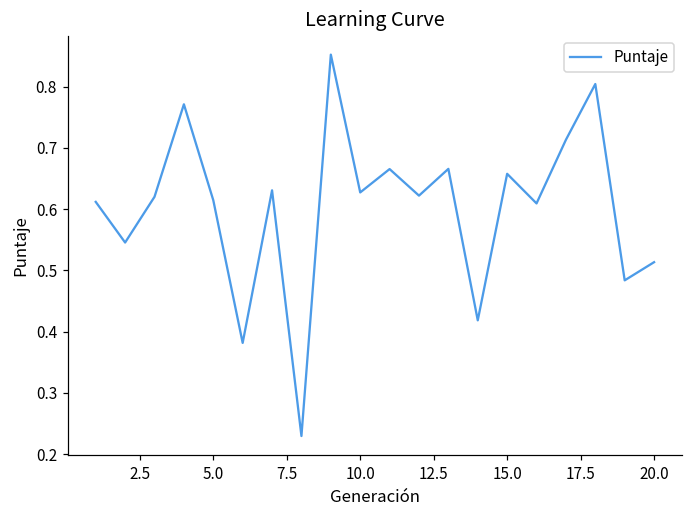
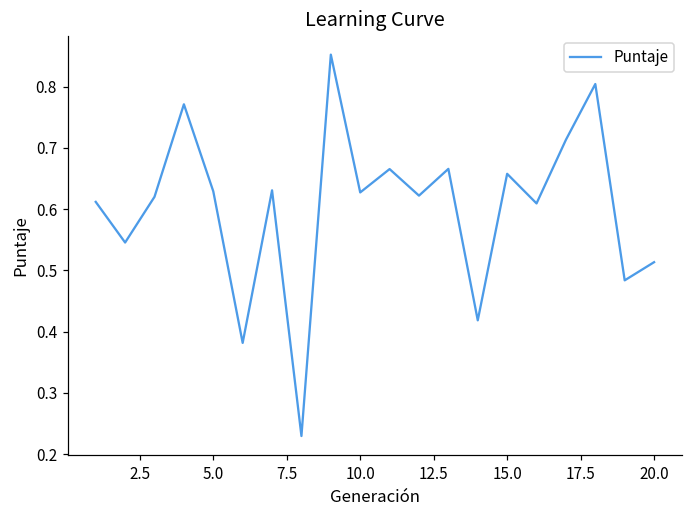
  {
-   "5.0": 0.61,
+   "5.0": 0.63,
    "10.0": 0.63,
    "15.0": 0.66,
    "20.0": 0.51
  }
